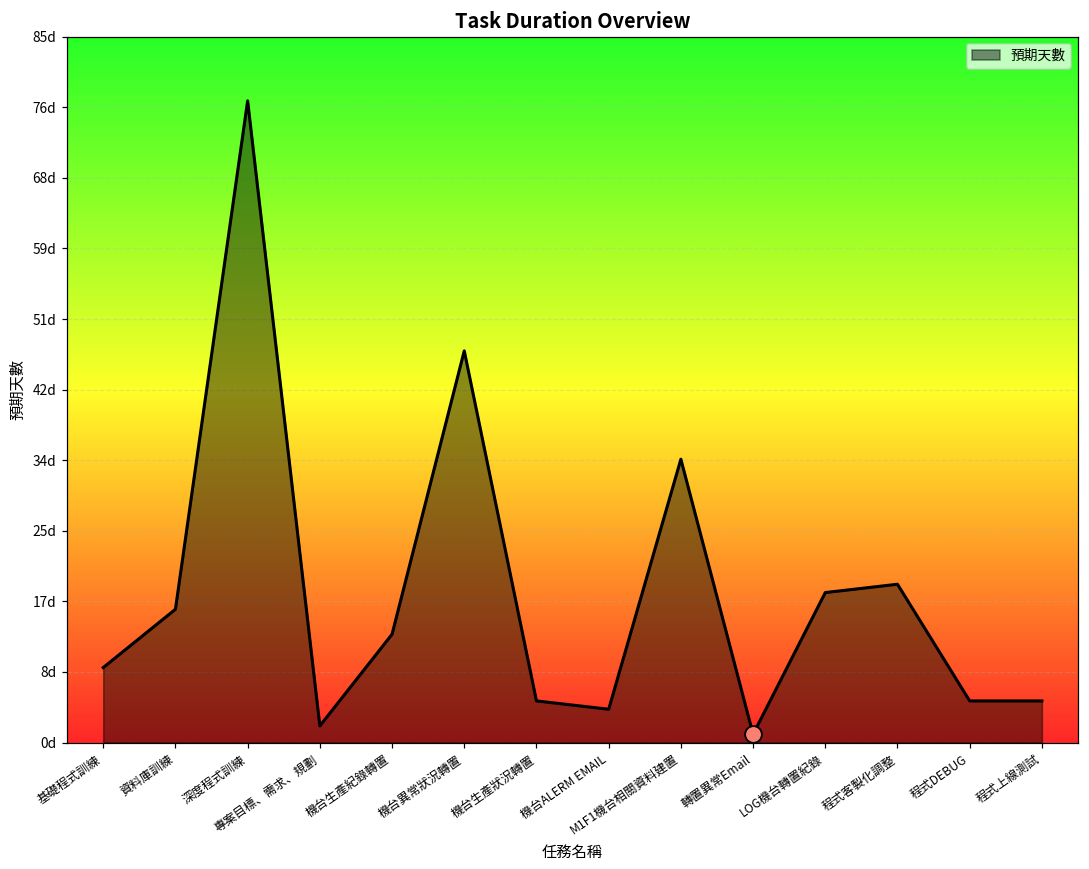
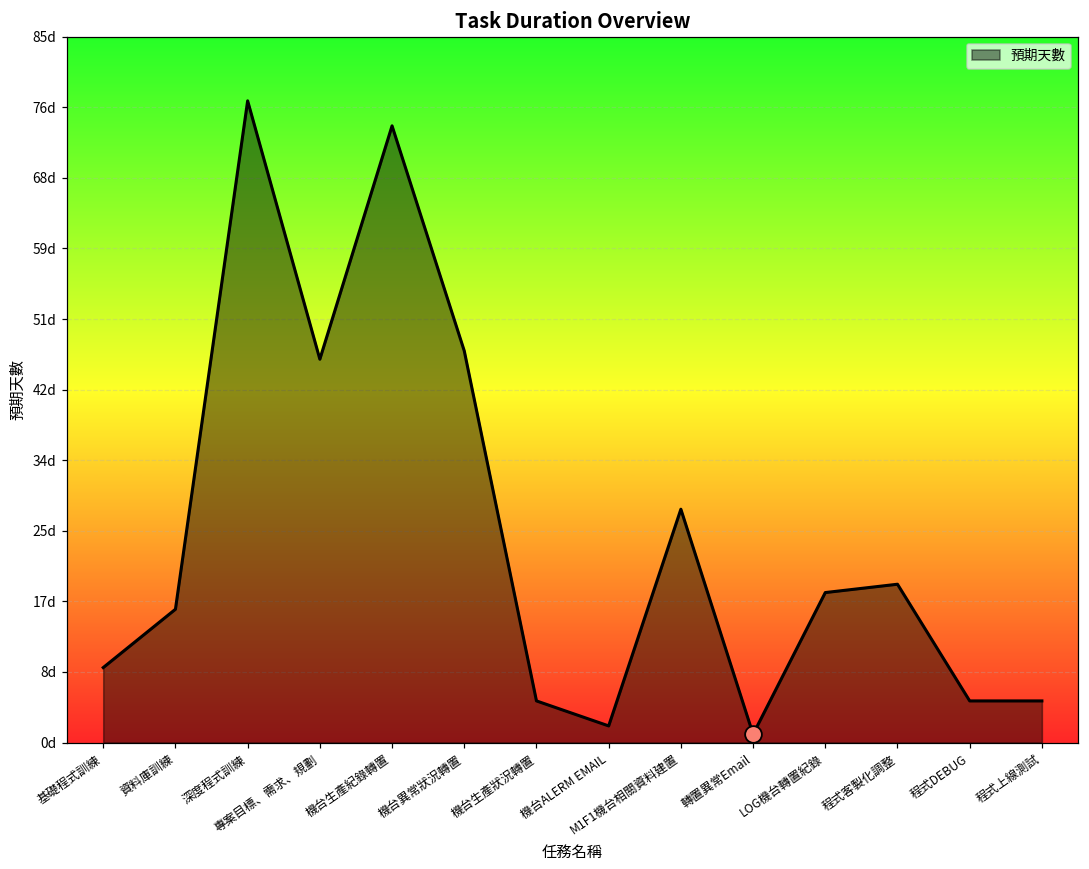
  {
    "預期天數": {
      "基礎程式訓練": "9d",
      "資料庫訓練": "16d",
      "深度程式訓練": "77d",
-     "專案目標、需求、規劃": "2d",
-     "機台生產紀錄轉置": "13d",
+     "專案目標、需求、規劃": "46d",
+     "機台生產紀錄轉置": "74d",
      "機台異常狀況轉置": "47d",
      "機台生產狀況轉置": "5d",
-     "機台ALERM EMAIL": "4d",
-     "M1F1機台相關資料建置": "34d",
+     "機台ALERM EMAIL": "2d",
+     "M1F1機台相關資料建置": "28d",
      "LOG機台轉置紀錄": "18d",
      "程式客製化調整": "19d",
      "程式DEBUG": "5d",
      "程式上線測試": "5d"
    }
  }
